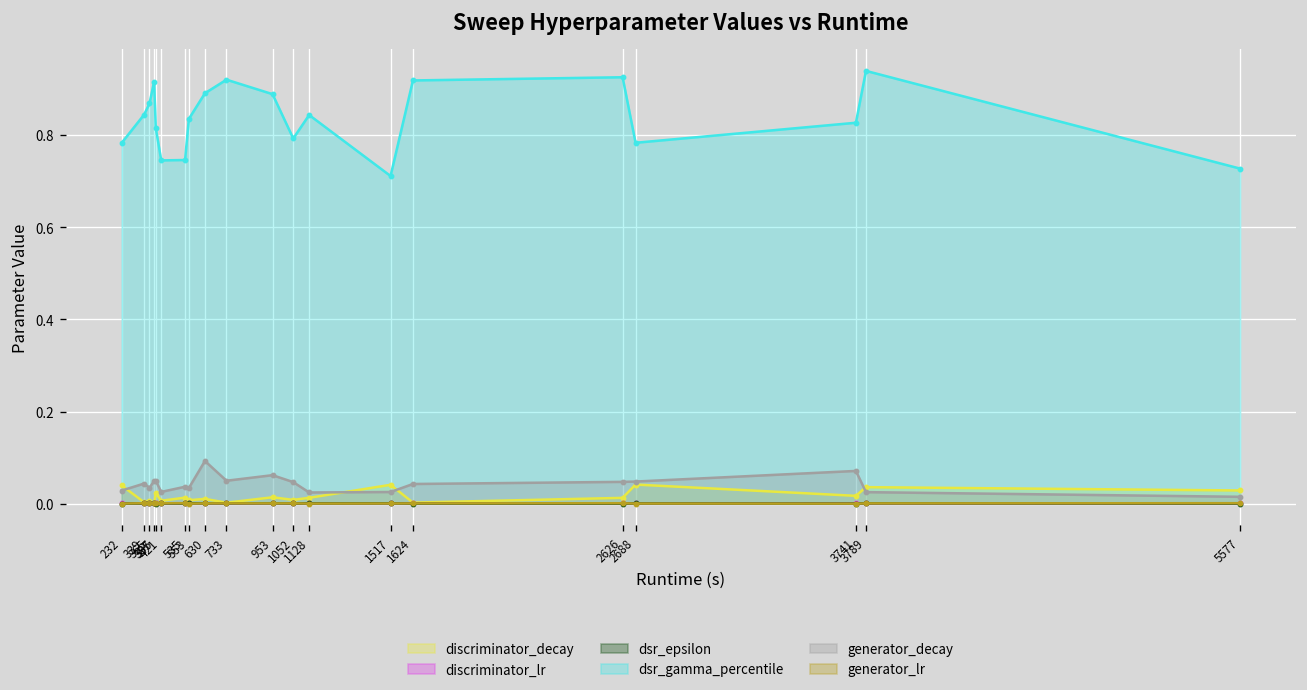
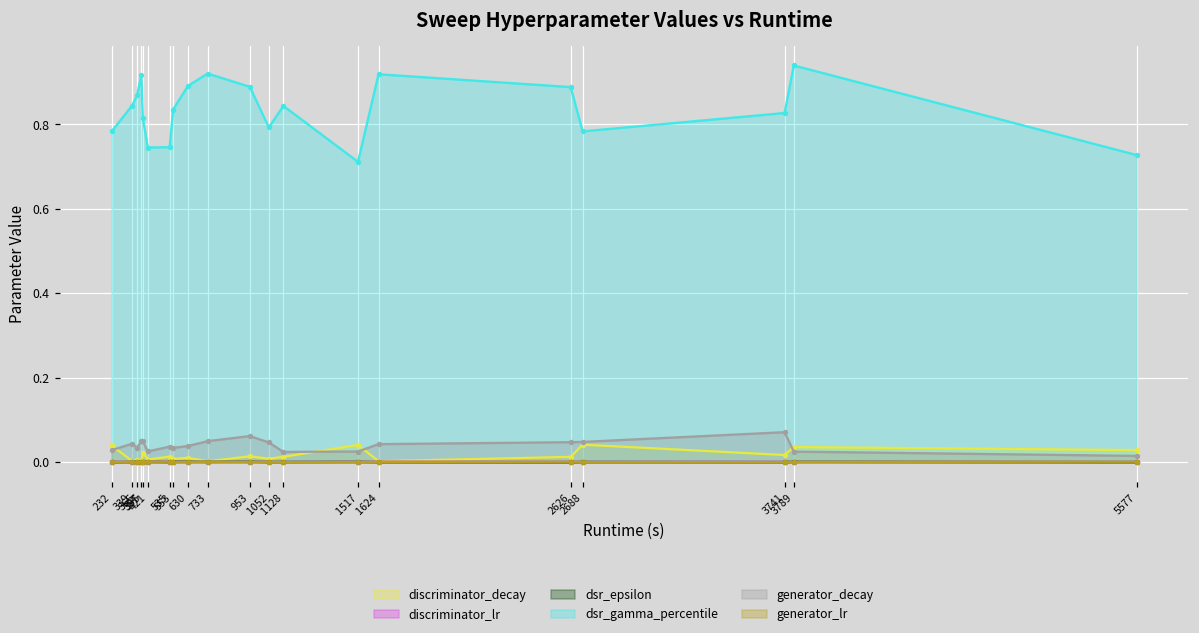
  {
    "dsr_gamma_percentile": {
      "232": 0.78,
      "339": 0.84,
      "365": 0.87,
      "387": 0.92,
      "395": 0.82,
      "421": 0.75,
      "535": 0.75,
      "553": 0.84,
      "630": 0.89,
      "733": 0.92,
      "953": 0.89,
      "1052": 0.79,
      "1128": 0.84,
      "1517": 0.71,
      "1624": 0.92,
-     "2626": 0.93,
+     "2626": 0.89,
      "2688": 0.78,
      "3741": 0.83,
      "3789": 0.94,
      "5577": 0.73
    },
    "generator_decay": {
      "232": 0.03,
      "339": 0.04,
      "365": 0.03,
      "387": 0.05,
      "395": 0.05,
      "421": 0.03,
      "535": 0.04,
      "553": 0.03,
-     "630": 0.09,
+     "630": 0.04,
      "733": 0.05,
      "953": 0.06,
      "1052": 0.05,
      "1128": 0.02,
      "1517": 0.03,
      "1624": 0.04,
      "2626": 0.05,
      "3741": 0.07,
      "3789": 0.02,
      "5577": 0.01
    }
  }
